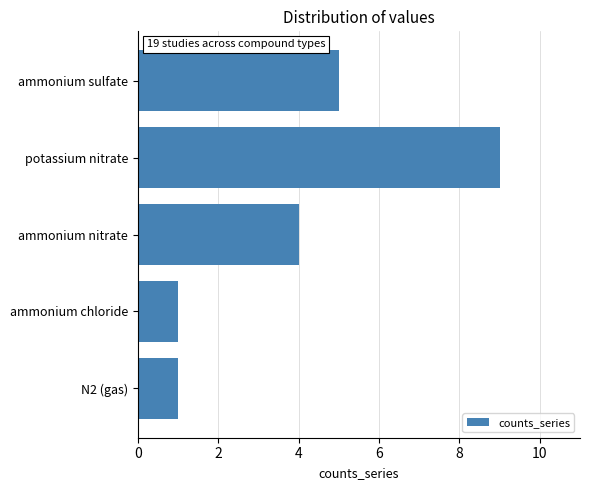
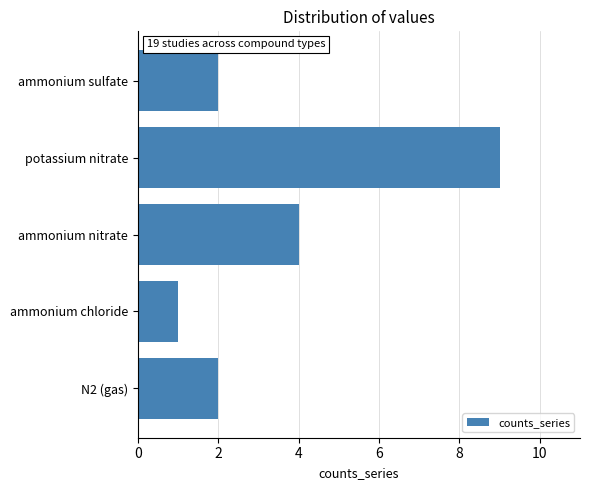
  {
-   "ammonium sulfate": 5,
+   "ammonium sulfate": 2,
    "potassium nitrate": 9,
    "ammonium nitrate": 4,
    "ammonium chloride": 1,
-   "N2 (gas)": 1
+   "N2 (gas)": 2
  }
